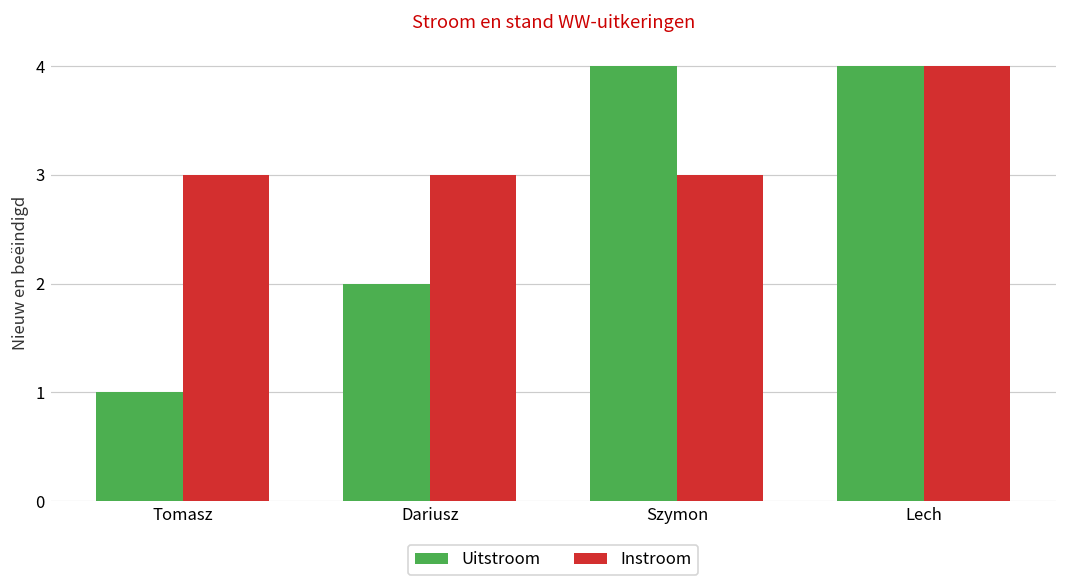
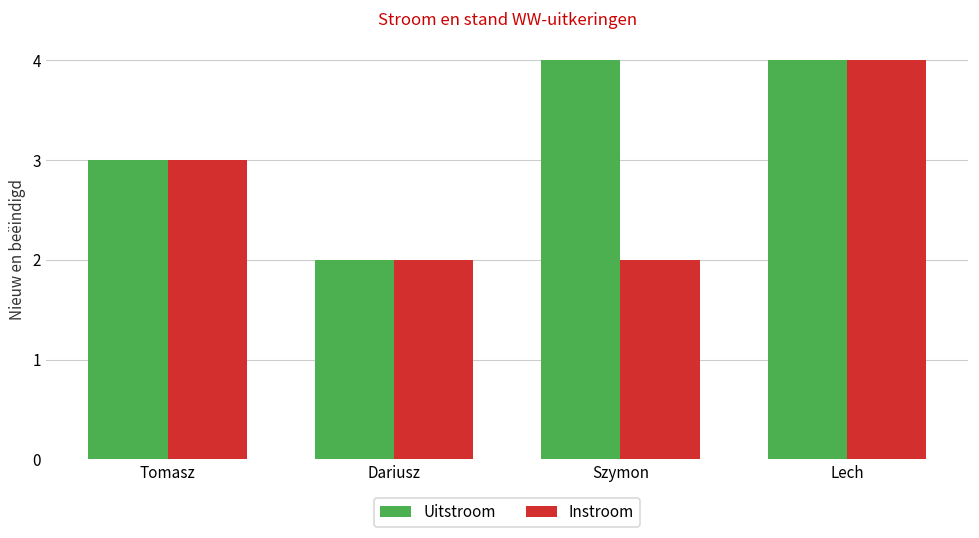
  {
    "Uitstroom": {
-     "Tomasz": 1,
+     "Tomasz": 3,
      "Dariusz": 2,
      "Szymon": 4,
      "Lech": 4
    },
    "Instroom": {
      "Tomasz": 3,
-     "Dariusz": 3,
-     "Szymon": 3,
+     "Dariusz": 2,
+     "Szymon": 2,
      "Lech": 4
    }
  }
